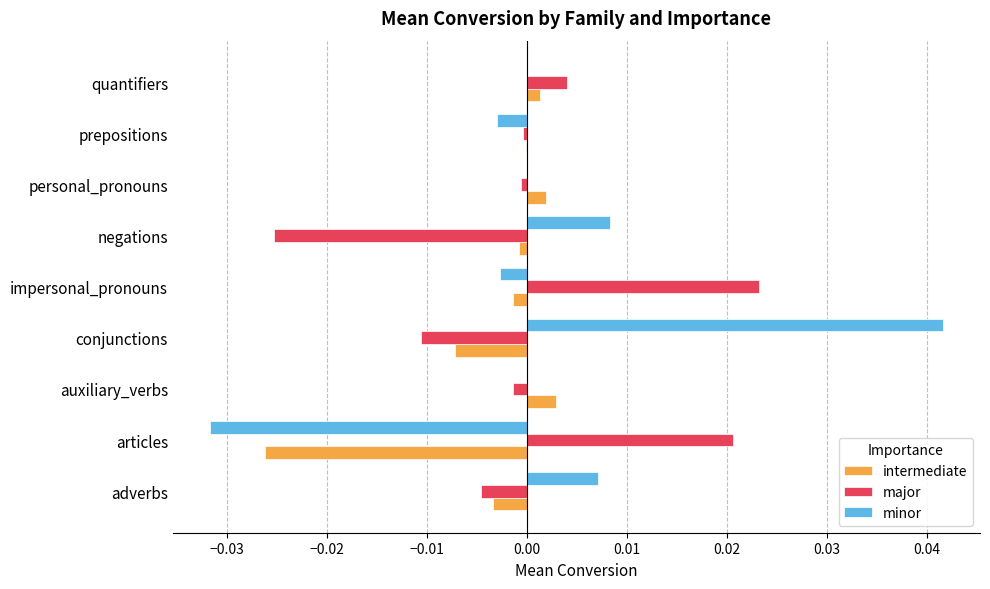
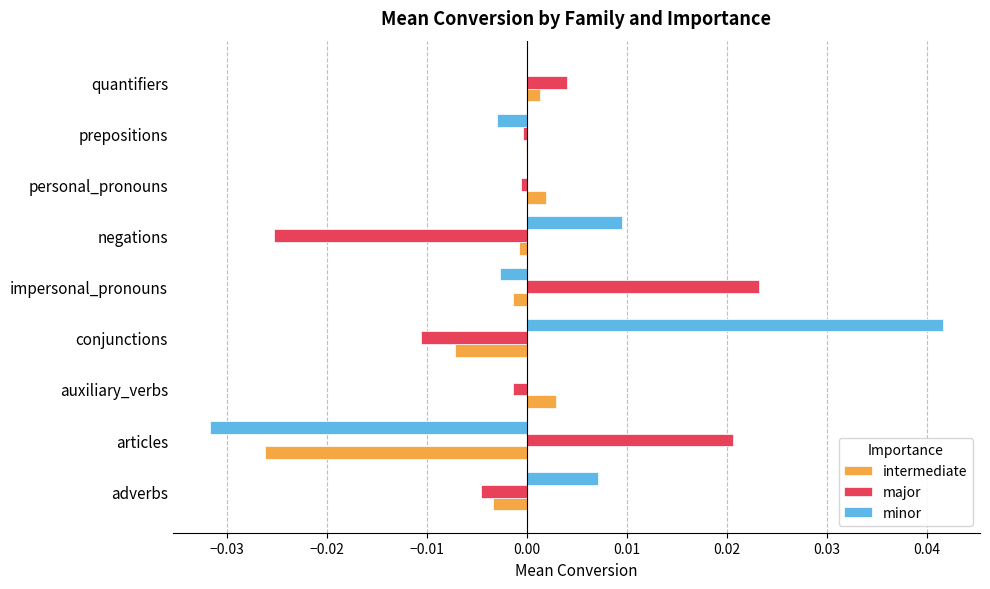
  {
    "intermediate": {
      "quantifiers": 0.001,
      "personal_pronouns": 0.002,
      "negations": -0.001,
      "impersonal_pronouns": -0.001,
      "conjunctions": -0.007,
      "auxiliary_verbs": 0.003,
      "articles": -0.026,
      "adverbs": -0.003
    },
    "major": {
      "quantifiers": 0.004,
      "prepositions": 0.000,
      "personal_pronouns": -0.001,
      "negations": -0.025,
      "impersonal_pronouns": 0.023,
      "conjunctions": -0.011,
      "auxiliary_verbs": -0.001,
      "articles": 0.021,
      "adverbs": -0.005
    },
    "minor": {
      "quantifiers": 0.000,
      "prepositions": -0.003,
      "personal_pronouns": 0.000,
-     "negations": 0.008,
+     "negations": 0.010,
      "impersonal_pronouns": -0.003,
      "conjunctions": 0.042,
      "auxiliary_verbs": 0.000,
      "articles": -0.032,
      "adverbs": 0.007
    }
  }
